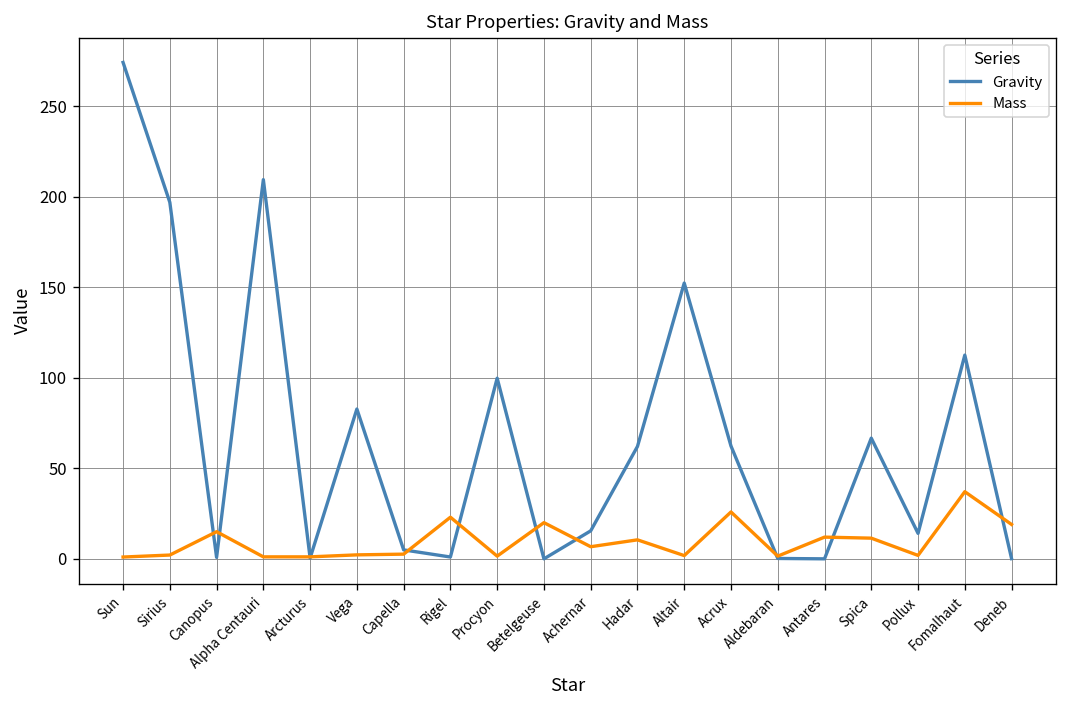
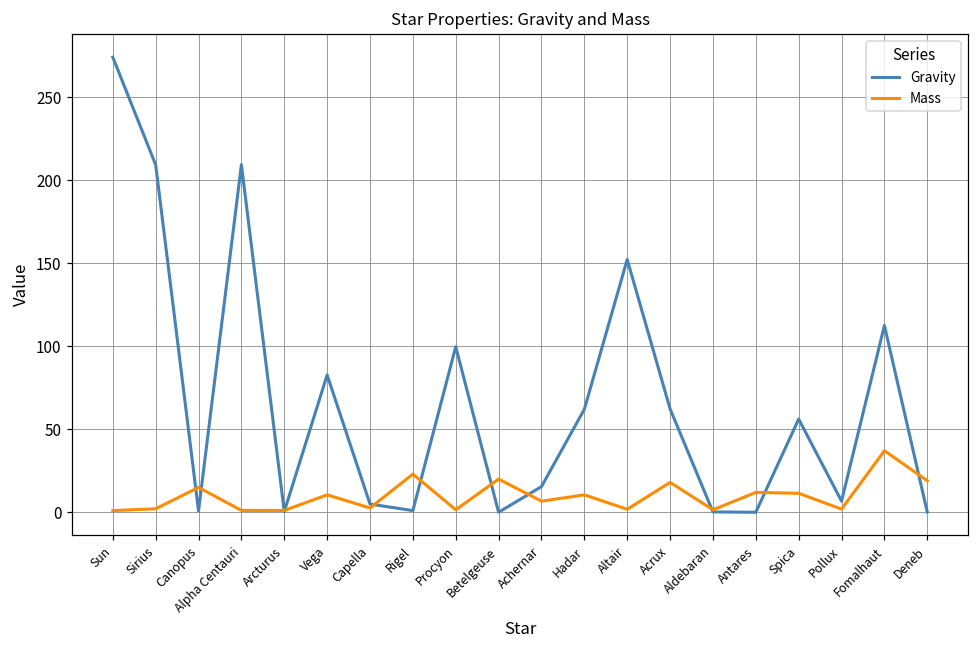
  {
    "Gravity": {
      "Sun": 274,
-     "Sirius": 197,
+     "Sirius": 209,
      "Canopus": 1,
      "Alpha Centauri": 210,
      "Vega": 83,
      "Capella": 5,
      "Rigel": 1,
      "Procyon": 100,
      "Betelgeuse": 0,
      "Achernar": 15,
      "Hadar": 62,
      "Altair": 152,
      "Acrux": 62,
      "Antares": 0,
-     "Spica": 67,
-     "Pollux": 14,
+     "Spica": 56,
+     "Pollux": 7,
      "Fomalhaut": 113,
      "Deneb": 0
    },
    "Mass": {
      "Sun": 1,
      "Sirius": 2,
      "Canopus": 15,
      "Alpha Centauri": 1,
-     "Vega": 2,
+     "Vega": 11,
      "Capella": 3,
      "Rigel": 23,
      "Procyon": 2,
      "Betelgeuse": 20,
      "Achernar": 7,
      "Hadar": 11,
      "Altair": 2,
-     "Acrux": 26,
+     "Acrux": 18,
      "Antares": 12,
      "Spica": 11,
      "Pollux": 2,
      "Fomalhaut": 37,
      "Deneb": 19
    }
  }
